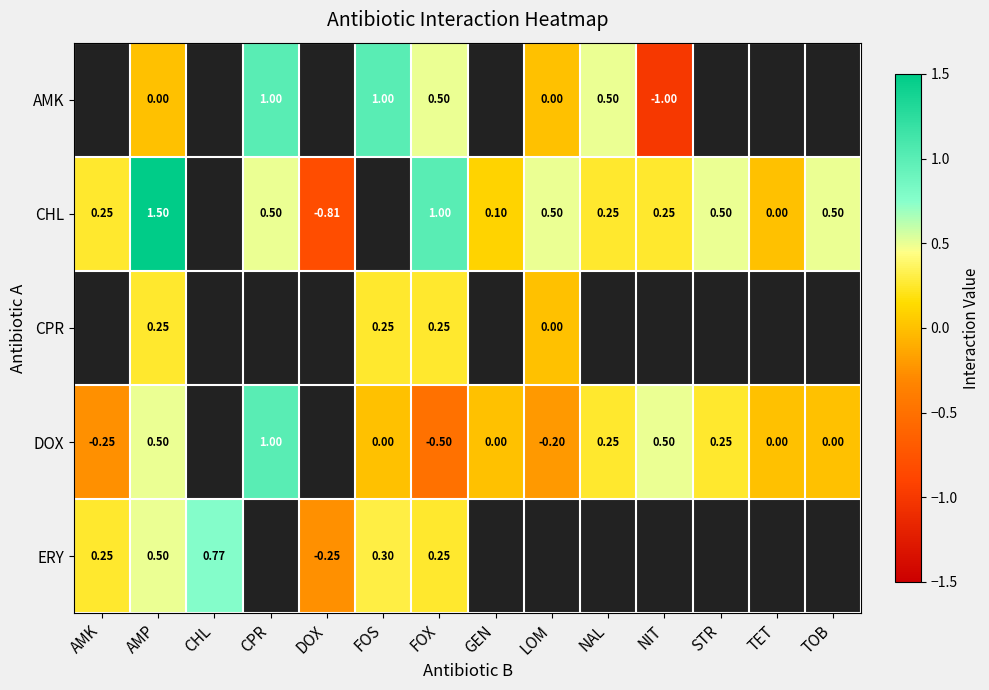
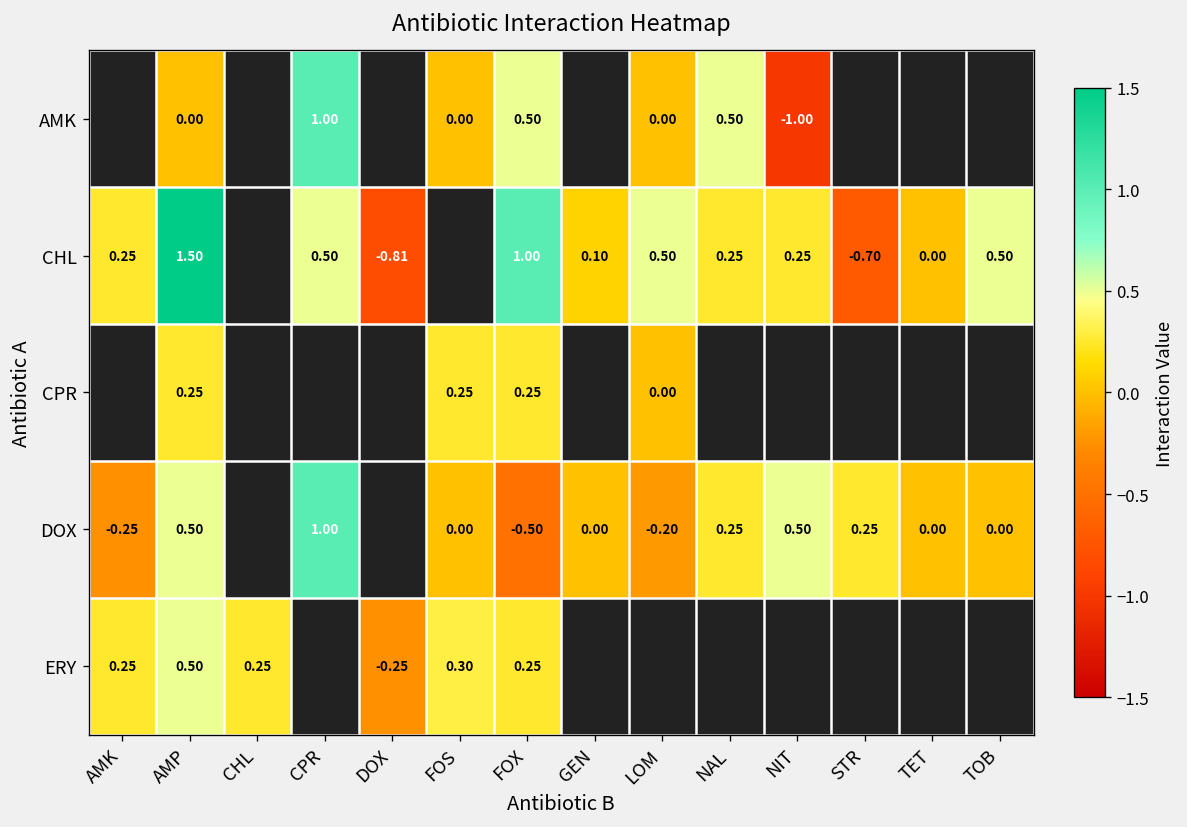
  {
    "AMK": {
      "AMP": 0.00,
      "CPR": 1.00,
-     "FOS": 1.00,
+     "FOS": 0.00,
      "FOX": 0.50,
      "LOM": 0.00,
      "NAL": 0.50,
      "NIT": -1.00
    },
    "CHL": {
      "AMK": 0.25,
      "AMP": 1.50,
      "CPR": 0.50,
      "DOX": -0.81,
      "FOX": 1.00,
      "GEN": 0.10,
      "LOM": 0.50,
      "NAL": 0.25,
      "NIT": 0.25,
-     "STR": 0.50,
+     "STR": -0.70,
      "TET": 0.00,
      "TOB": 0.50
    },
    "CPR": {
      "AMP": 0.25,
      "FOS": 0.25,
      "FOX": 0.25,
      "LOM": 0.00
    },
    "DOX": {
      "AMK": -0.25,
      "AMP": 0.50,
      "CPR": 1.00,
      "FOS": 0.00,
      "FOX": -0.50,
      "GEN": 0.00,
      "LOM": -0.20,
      "NAL": 0.25,
      "NIT": 0.50,
      "STR": 0.25,
      "TET": 0.00,
      "TOB": 0.00
    },
    "ERY": {
      "AMK": 0.25,
      "AMP": 0.50,
-     "CHL": 0.77,
+     "CHL": 0.25,
      "DOX": -0.25,
      "FOS": 0.30,
      "FOX": 0.25
    }
  }
